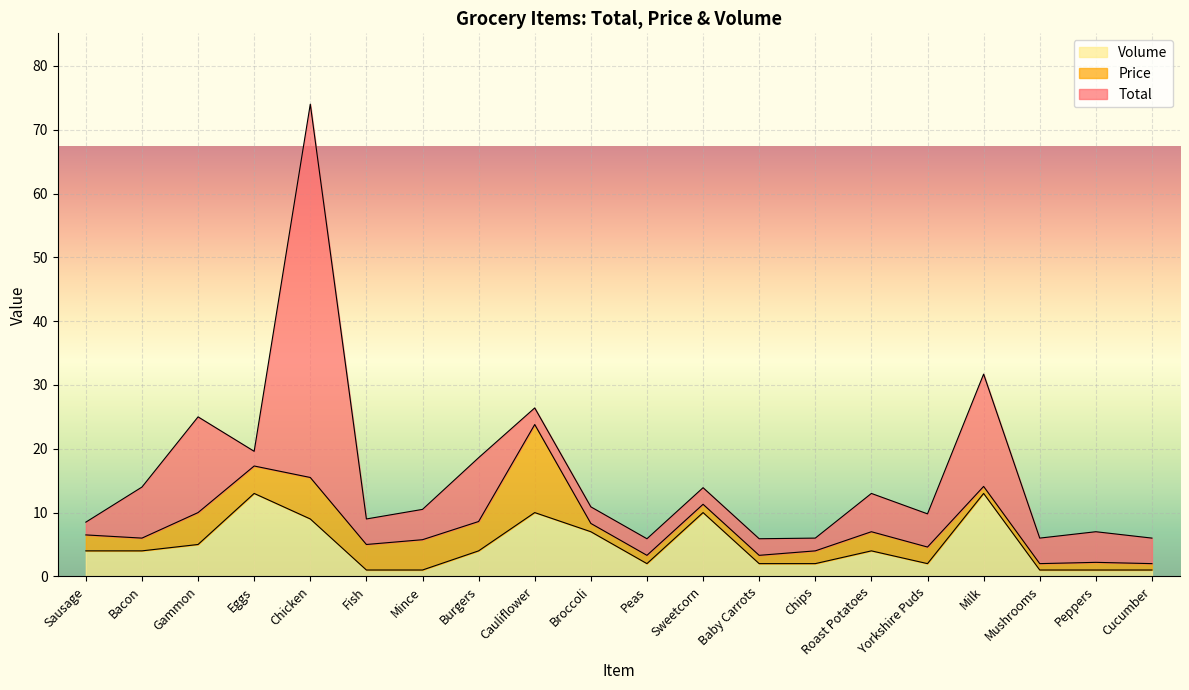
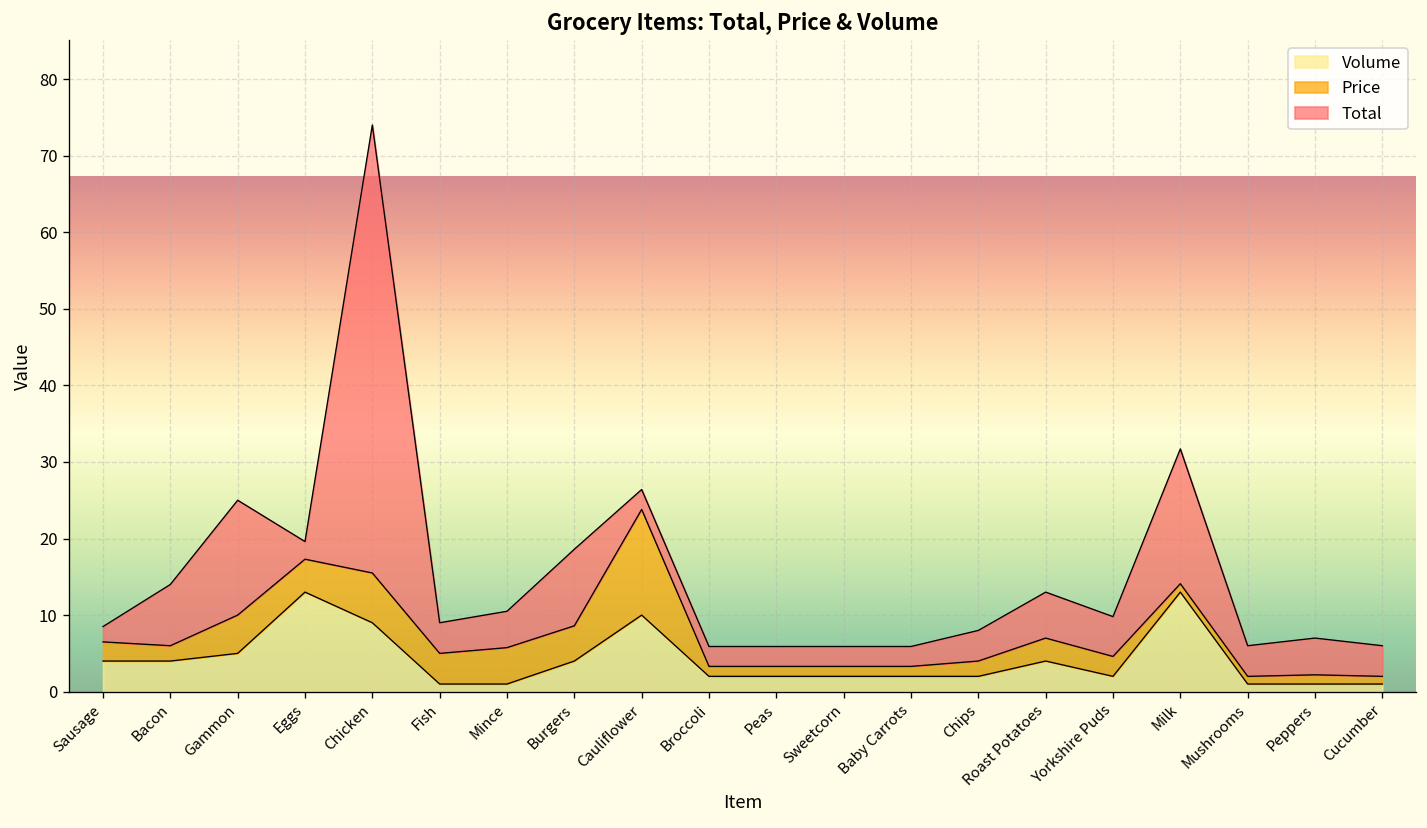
  {
    "Volume": {
      "Sausage": 4,
      "Bacon": 4,
      "Gammon": 5,
      "Eggs": 13,
      "Chicken": 9,
      "Fish": 1,
      "Mince": 1,
      "Burgers": 4,
      "Cauliflower": 10,
-     "Broccoli": 7,
+     "Broccoli": 2,
      "Peas": 2,
-     "Sweetcorn": 10,
+     "Sweetcorn": 2,
      "Baby Carrots": 2,
      "Chips": 2,
      "Roast Potatoes": 4,
      "Yorkshire Puds": 2,
      "Milk": 13,
      "Mushrooms": 1,
      "Peppers": 1,
      "Cucumber": 1
    },
    "Price": {
      "Sausage": 3,
      "Bacon": 2,
      "Gammon": 5,
      "Eggs": 4,
      "Chicken": 7,
      "Fish": 4,
      "Mince": 5,
      "Burgers": 5,
      "Cauliflower": 14,
      "Broccoli": 1,
      "Peas": 1,
      "Sweetcorn": 1,
      "Baby Carrots": 1,
      "Chips": 2,
      "Roast Potatoes": 3,
      "Yorkshire Puds": 3,
      "Milk": 1,
      "Mushrooms": 1,
      "Peppers": 1,
      "Cucumber": 1
    },
    "Total": {
      "Sausage": 2,
      "Bacon": 8,
      "Gammon": 15,
      "Eggs": 2,
      "Chicken": 59,
      "Fish": 4,
      "Mince": 5,
      "Burgers": 10,
      "Cauliflower": 3,
      "Broccoli": 3,
      "Peas": 3,
      "Sweetcorn": 3,
      "Baby Carrots": 3,
-     "Chips": 2,
+     "Chips": 4,
      "Roast Potatoes": 6,
      "Yorkshire Puds": 5,
      "Milk": 18,
      "Mushrooms": 4,
      "Peppers": 5,
      "Cucumber": 4
    }
  }
